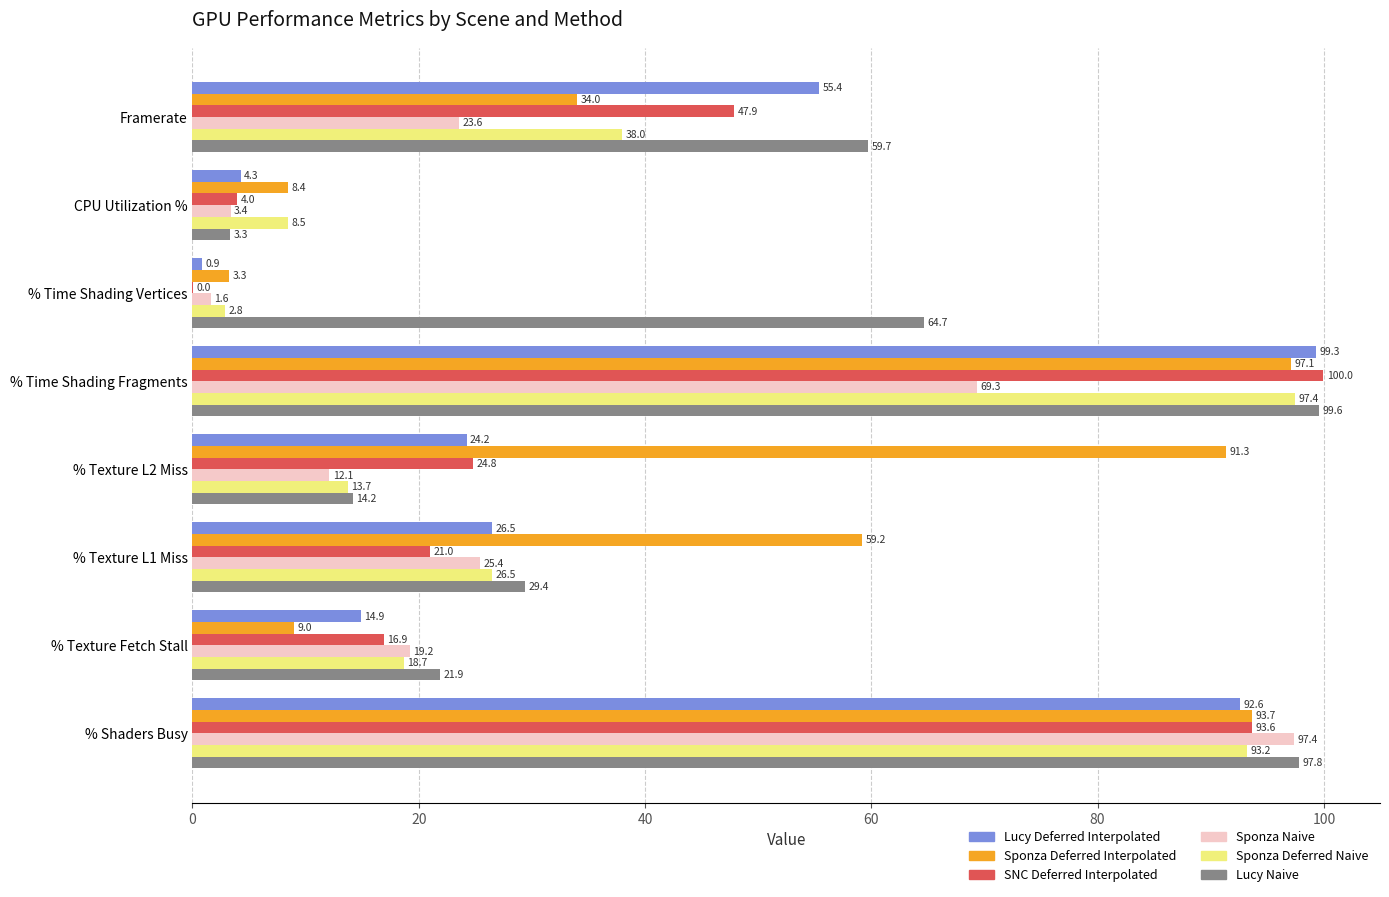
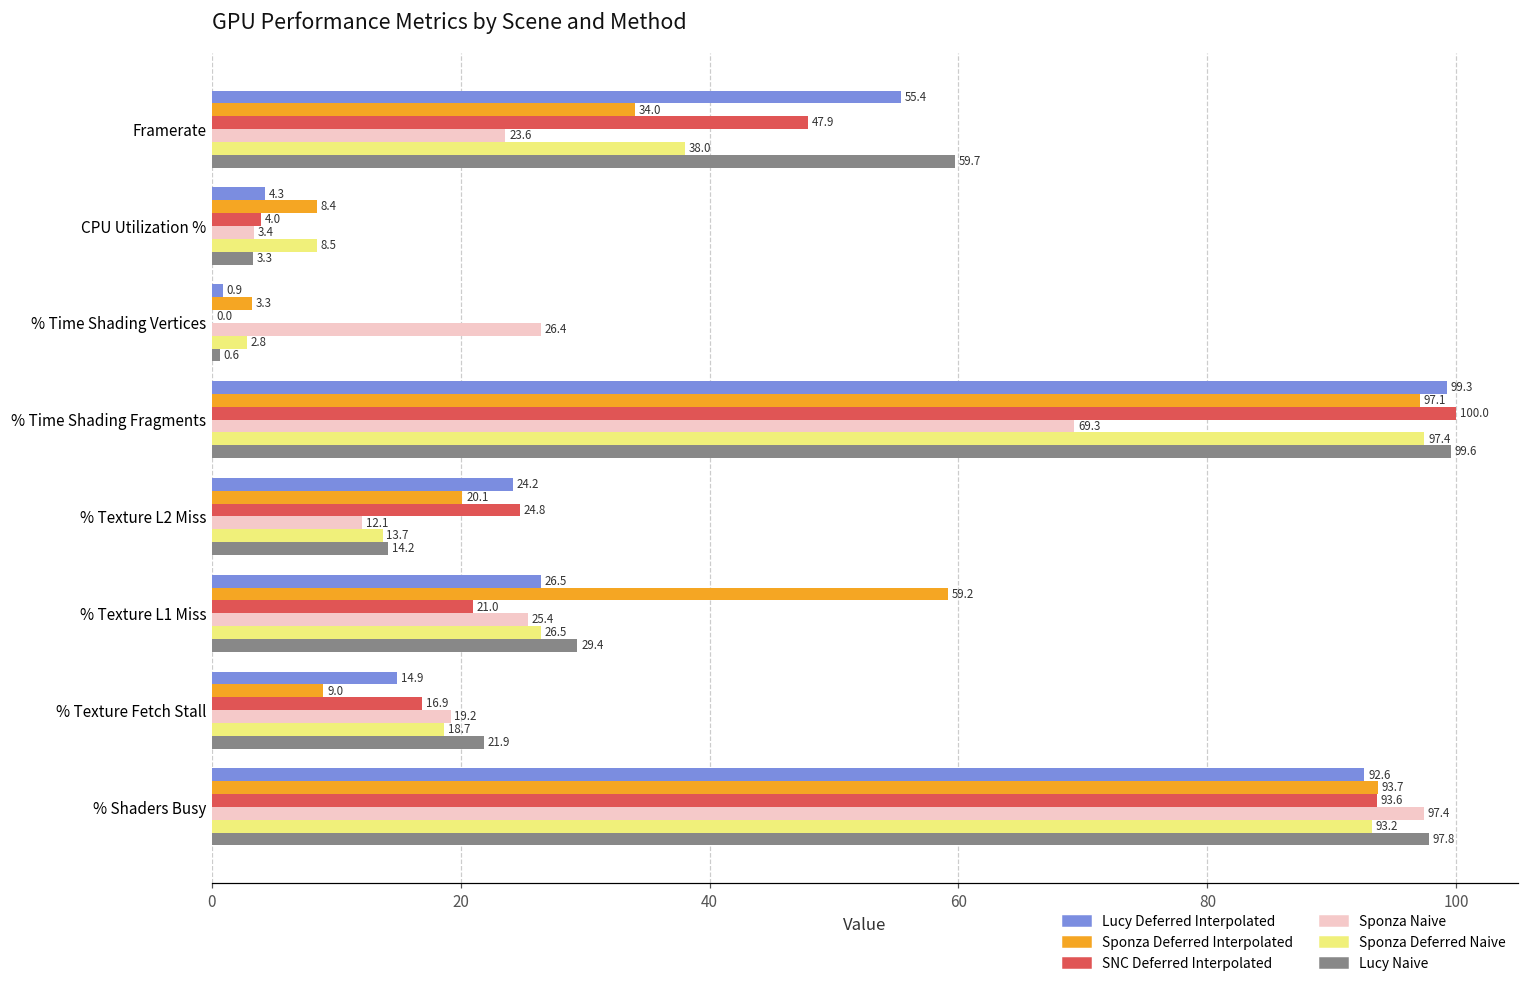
  {
    "Lucy Deferred Interpolated": {
      "Framerate": 55.4,
      "CPU Utilization %": 4.3,
      "% Time Shading Vertices": 0.9,
      "% Time Shading Fragments": 99.3,
      "% Texture L2 Miss": 24.2,
      "% Texture L1 Miss": 26.5,
      "% Texture Fetch Stall": 14.9,
      "% Shaders Busy": 92.6
    },
    "Sponza Deferred Interpolated": {
      "Framerate": 34.0,
      "CPU Utilization %": 8.4,
      "% Time Shading Vertices": 3.3,
      "% Time Shading Fragments": 97.1,
-     "% Texture L2 Miss": 91.3,
+     "% Texture L2 Miss": 20.1,
      "% Texture L1 Miss": 59.2,
      "% Texture Fetch Stall": 9.0,
      "% Shaders Busy": 93.7
    },
    "SNC Deferred Interpolated": {
      "Framerate": 47.9,
      "CPU Utilization %": 4.0,
      "% Time Shading Vertices": 0.0,
      "% Time Shading Fragments": 100.0,
      "% Texture L2 Miss": 24.8,
      "% Texture L1 Miss": 21.0,
      "% Texture Fetch Stall": 16.9,
      "% Shaders Busy": 93.6
    },
    "Sponza Naive": {
      "Framerate": 23.6,
      "CPU Utilization %": 3.4,
-     "% Time Shading Vertices": 1.6,
+     "% Time Shading Vertices": 26.4,
      "% Time Shading Fragments": 69.3,
      "% Texture L2 Miss": 12.1,
      "% Texture L1 Miss": 25.4,
      "% Texture Fetch Stall": 19.2,
      "% Shaders Busy": 97.4
    },
    "Sponza Deferred Naive": {
      "Framerate": 38.0,
      "CPU Utilization %": 8.5,
      "% Time Shading Vertices": 2.8,
      "% Time Shading Fragments": 97.4,
      "% Texture L2 Miss": 13.7,
      "% Texture L1 Miss": 26.5,
      "% Texture Fetch Stall": 18.7,
      "% Shaders Busy": 93.2
    },
    "Lucy Naive": {
      "Framerate": 59.7,
      "CPU Utilization %": 3.3,
-     "% Time Shading Vertices": 64.7,
+     "% Time Shading Vertices": 0.6,
      "% Time Shading Fragments": 99.6,
      "% Texture L2 Miss": 14.2,
      "% Texture L1 Miss": 29.4,
      "% Texture Fetch Stall": 21.9,
      "% Shaders Busy": 97.8
    }
  }
